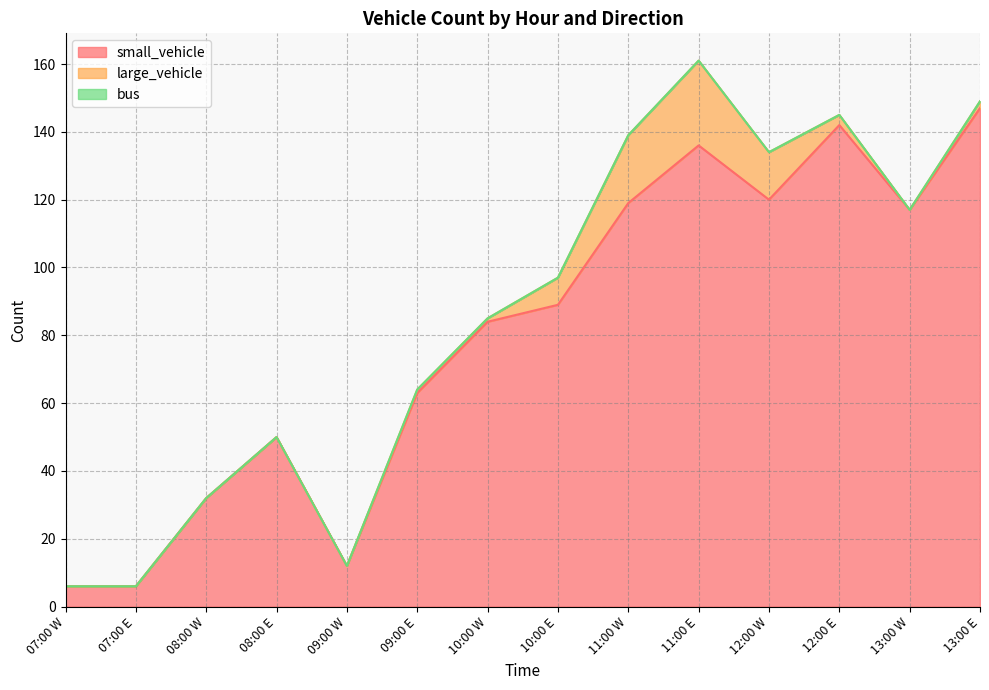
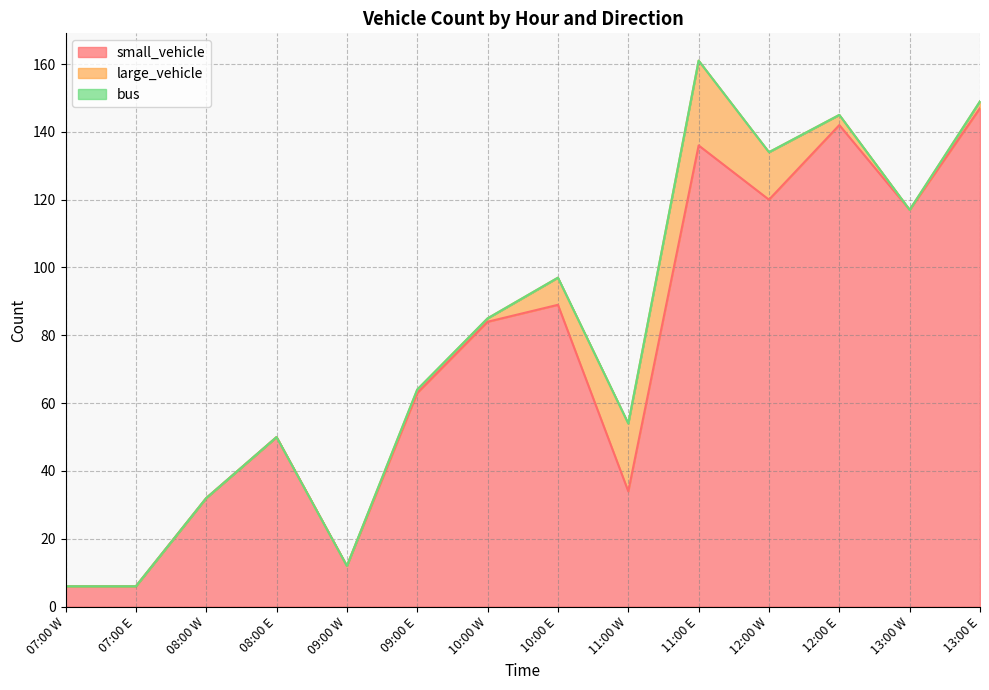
  {
    "small_vehicle": {
      "09:00 E": 63,
      "10:00 W": 84,
      "10:00 E": 89,
-     "11:00 W": 119,
+     "11:00 W": 34,
      "11:00 E": 136,
      "12:00 W": 120,
      "12:00 E": 142,
      "13:00 E": 147
    }
  }
